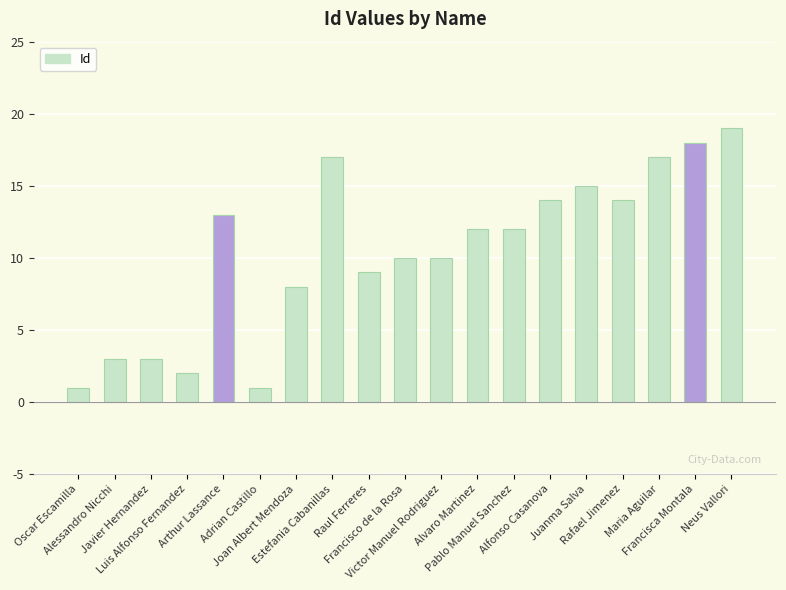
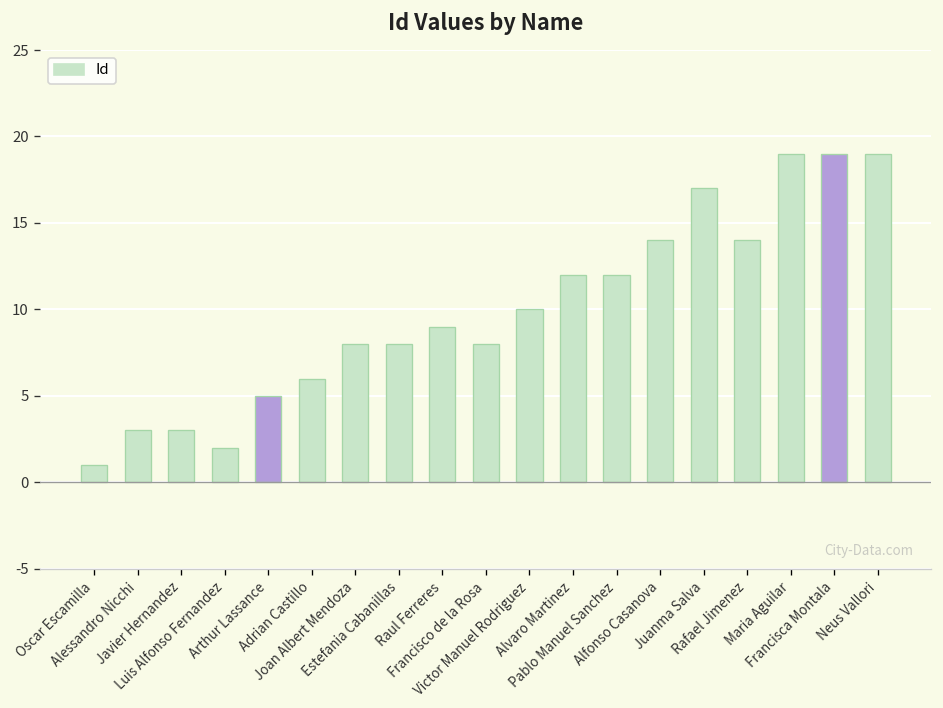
  {
    "Oscar Escamilla": 1,
    "Alessandro Nicchi": 3,
    "Javier Hernandez": 3,
    "Luis Alfonso Fernandez": 2,
-   "Arthur Lassance": 13,
-   "Adrian Castillo": 1,
+   "Arthur Lassance": 5,
+   "Adrian Castillo": 6,
    "Joan Albert Mendoza": 8,
-   "Estefania Cabanillas": 17,
+   "Estefania Cabanillas": 8,
    "Raul Ferreres": 9,
-   "Francisco de la Rosa": 10,
+   "Francisco de la Rosa": 8,
    "Victor Manuel Rodriguez": 10,
    "Alvaro Martinez": 12,
    "Pablo Manuel Sanchez": 12,
    "Alfonso Casanova": 14,
-   "Juanma Salva": 15,
+   "Juanma Salva": 17,
    "Rafael Jimenez": 14,
-   "Maria Aguilar": 17,
-   "Francisca Montala": 18,
+   "Maria Aguilar": 19,
+   "Francisca Montala": 19,
    "Neus Vallori": 19
  }
